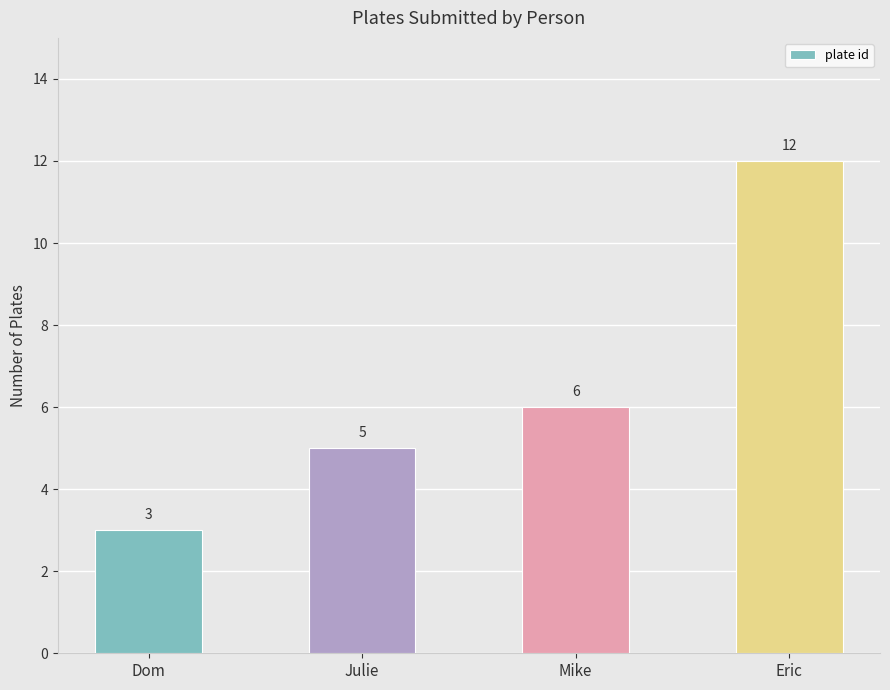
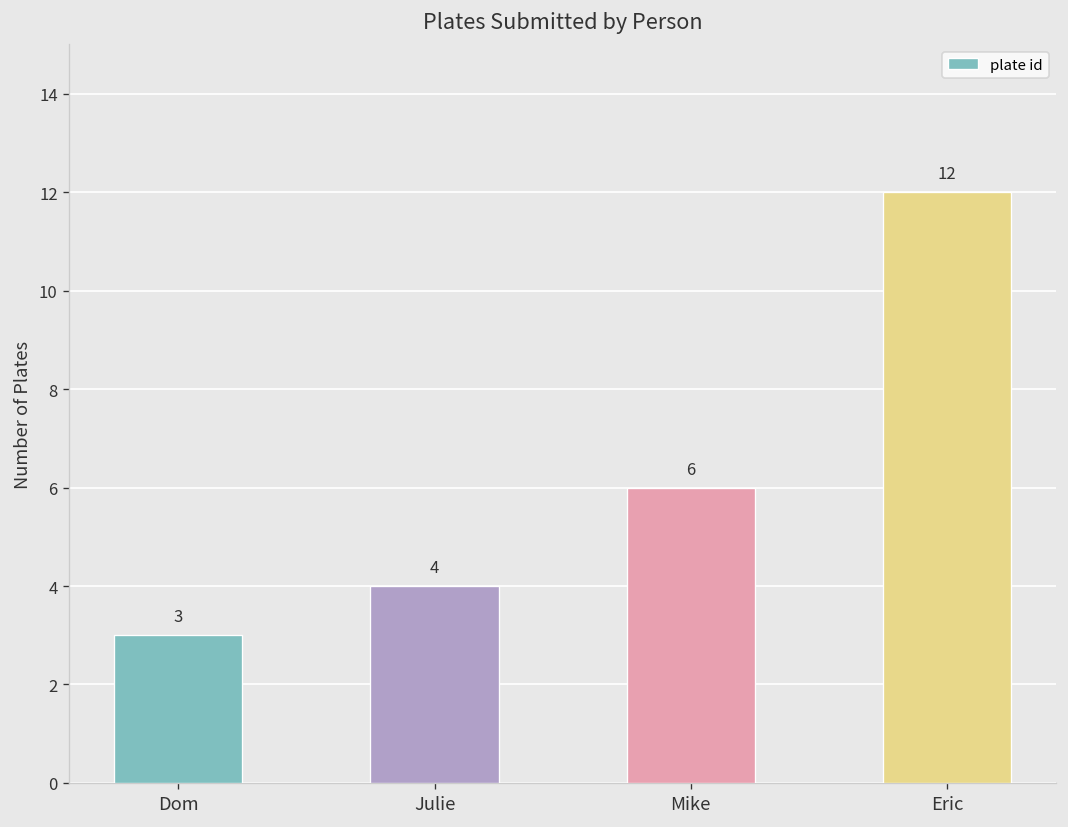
  {
    "Dom": 3,
-   "Julie": 5,
+   "Julie": 4,
    "Mike": 6,
    "Eric": 12
  }
